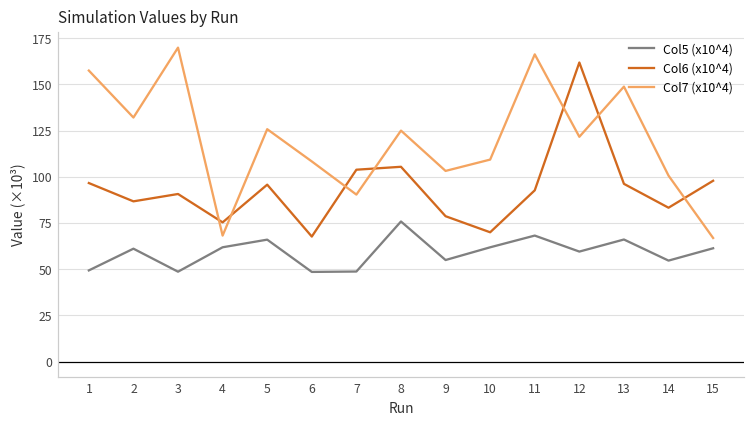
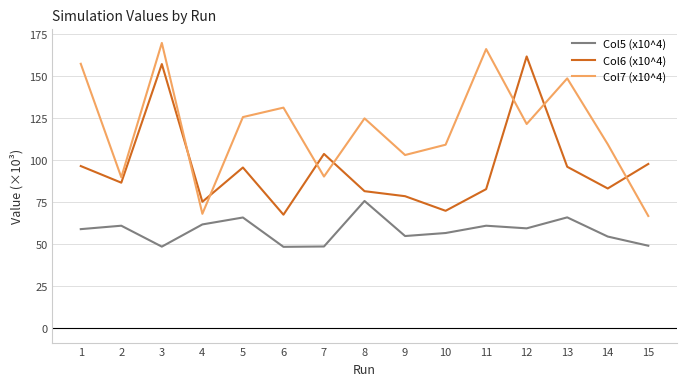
  {
    "Col5 (x10^4)": {
-     "1": 49,
+     "1": 59,
      "2": 61,
      "3": 49,
      "4": 62,
      "5": 66,
      "6": 49,
      "7": 49,
      "8": 76,
      "9": 55,
-     "10": 62,
-     "11": 68,
+     "10": 57,
+     "11": 61,
      "12": 60,
      "13": 66,
      "14": 55,
-     "15": 61
+     "15": 49
    },
    "Col6 (x10^4)": {
      "1": 97,
      "2": 87,
-     "3": 91,
+     "3": 157,
      "4": 75,
      "5": 96,
      "6": 68,
      "7": 104,
-     "8": 105,
+     "8": 82,
      "9": 79,
      "10": 70,
-     "11": 93,
+     "11": 83,
      "12": 162,
      "13": 96,
      "14": 83,
      "15": 98
    },
    "Col7 (x10^4)": {
      "1": 158,
-     "2": 132,
+     "2": 90,
      "3": 170,
      "4": 68,
      "5": 126,
-     "6": 108,
+     "6": 131,
      "7": 90,
      "8": 125,
      "9": 103,
      "10": 109,
      "11": 166,
      "12": 122,
      "13": 149,
-     "14": 101,
+     "14": 110,
      "15": 67
    }
  }
